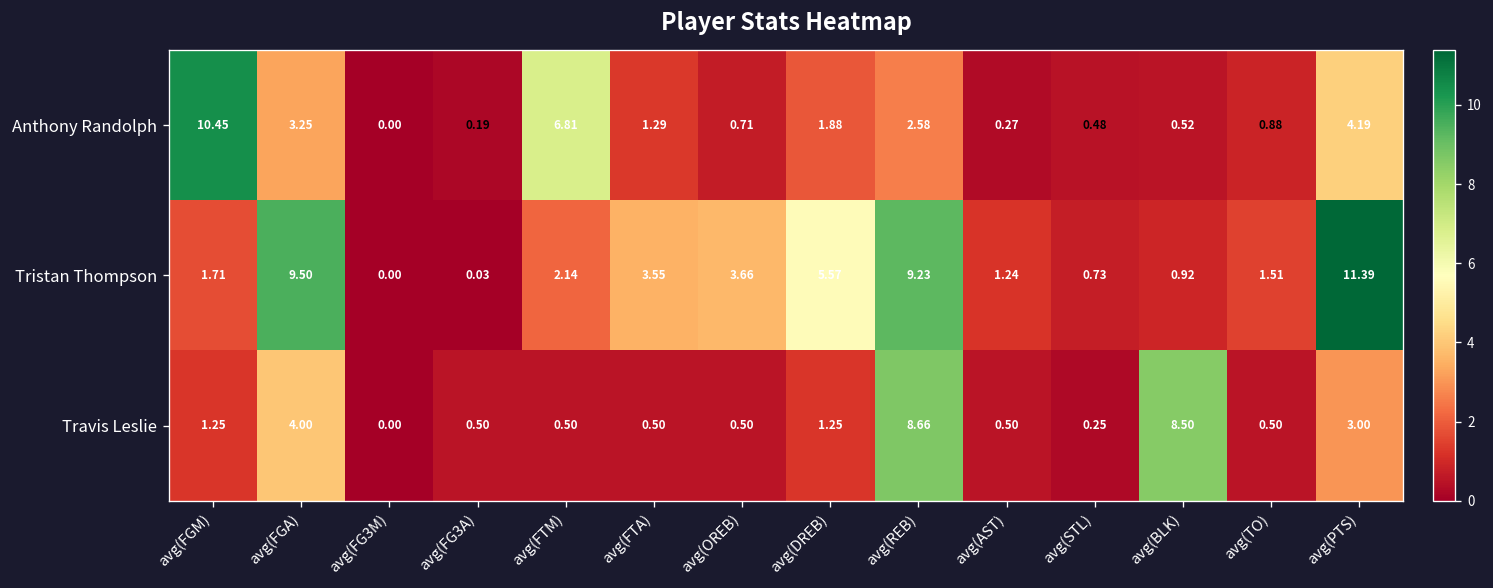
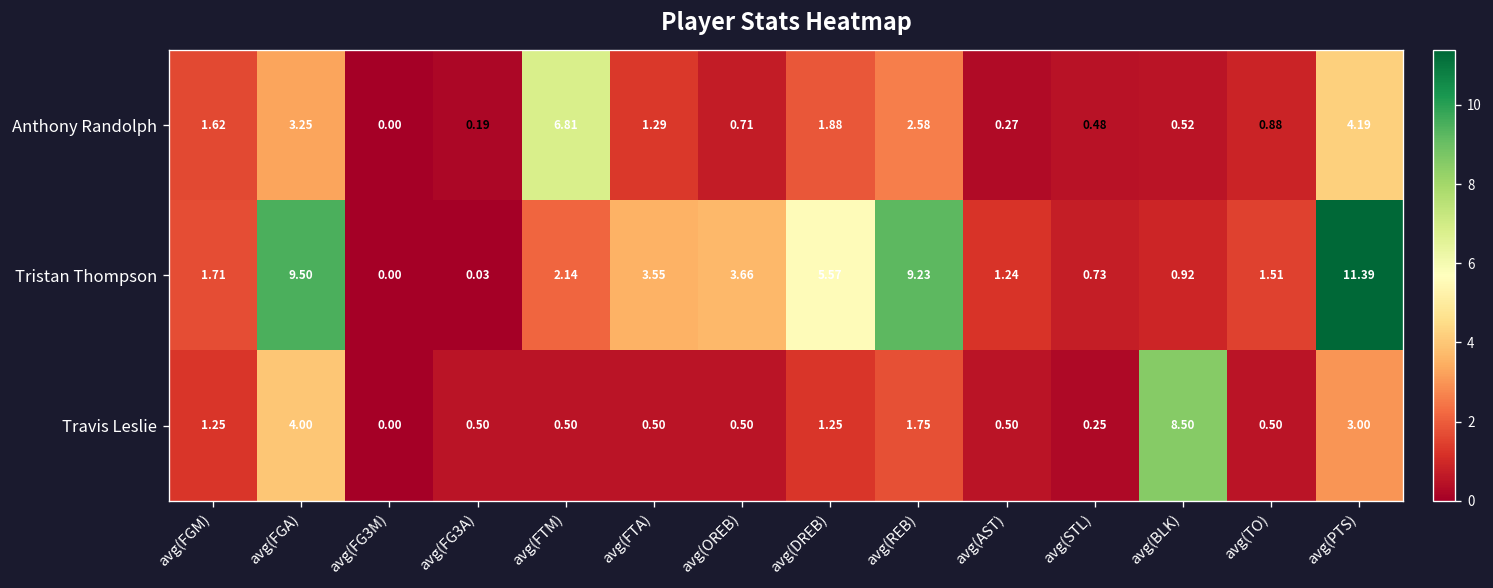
  {
    "Anthony Randolph": {
-     "avg(FGM)": 10.45,
+     "avg(FGM)": 1.62,
      "avg(FGA)": 3.25,
      "avg(FG3M)": 0.00,
      "avg(FG3A)": 0.19,
      "avg(FTM)": 6.81,
      "avg(FTA)": 1.29,
      "avg(OREB)": 0.71,
      "avg(DREB)": 1.88,
      "avg(REB)": 2.58,
      "avg(AST)": 0.27,
      "avg(STL)": 0.48,
      "avg(BLK)": 0.52,
      "avg(TO)": 0.88,
      "avg(PTS)": 4.19
    },
    "Tristan Thompson": {
      "avg(FGM)": 1.71,
      "avg(FGA)": 9.50,
      "avg(FG3M)": 0.00,
      "avg(FG3A)": 0.03,
      "avg(FTM)": 2.14,
      "avg(FTA)": 3.55,
      "avg(OREB)": 3.66,
      "avg(DREB)": 5.57,
      "avg(REB)": 9.23,
      "avg(AST)": 1.24,
      "avg(STL)": 0.73,
      "avg(BLK)": 0.92,
      "avg(TO)": 1.51,
      "avg(PTS)": 11.39
    },
    "Travis Leslie": {
      "avg(FGM)": 1.25,
      "avg(FGA)": 4.00,
      "avg(FG3M)": 0.00,
      "avg(FG3A)": 0.50,
      "avg(FTM)": 0.50,
      "avg(FTA)": 0.50,
      "avg(OREB)": 0.50,
      "avg(DREB)": 1.25,
-     "avg(REB)": 8.66,
+     "avg(REB)": 1.75,
      "avg(AST)": 0.50,
      "avg(STL)": 0.25,
      "avg(BLK)": 8.50,
      "avg(TO)": 0.50,
      "avg(PTS)": 3.00
    }
  }
